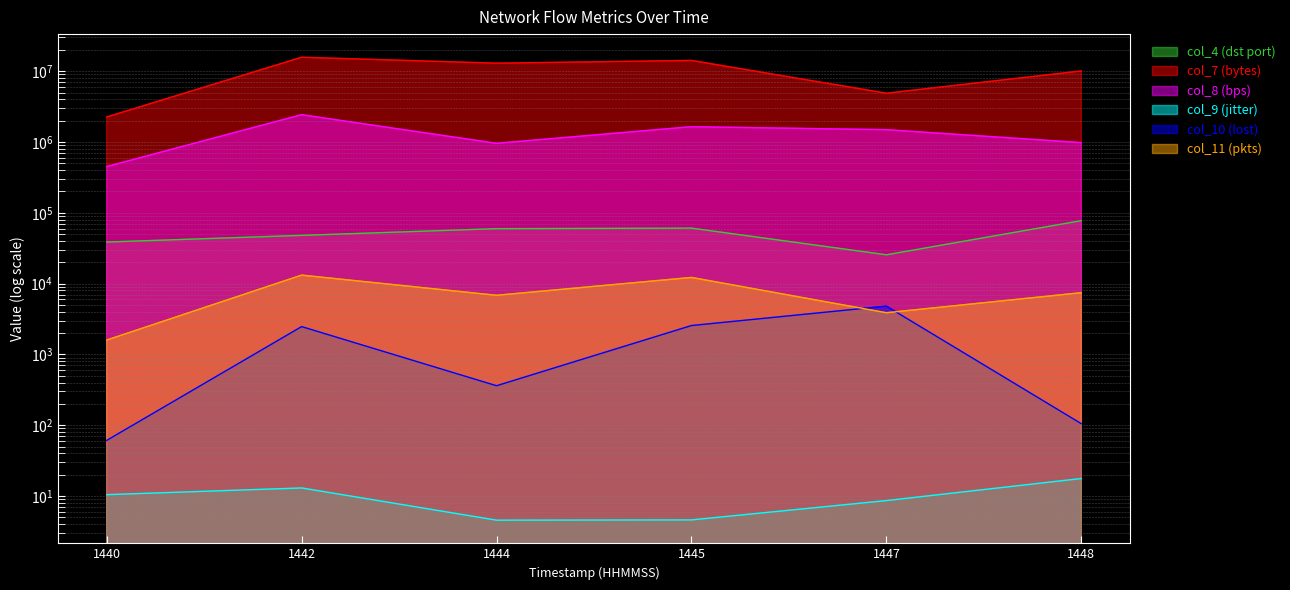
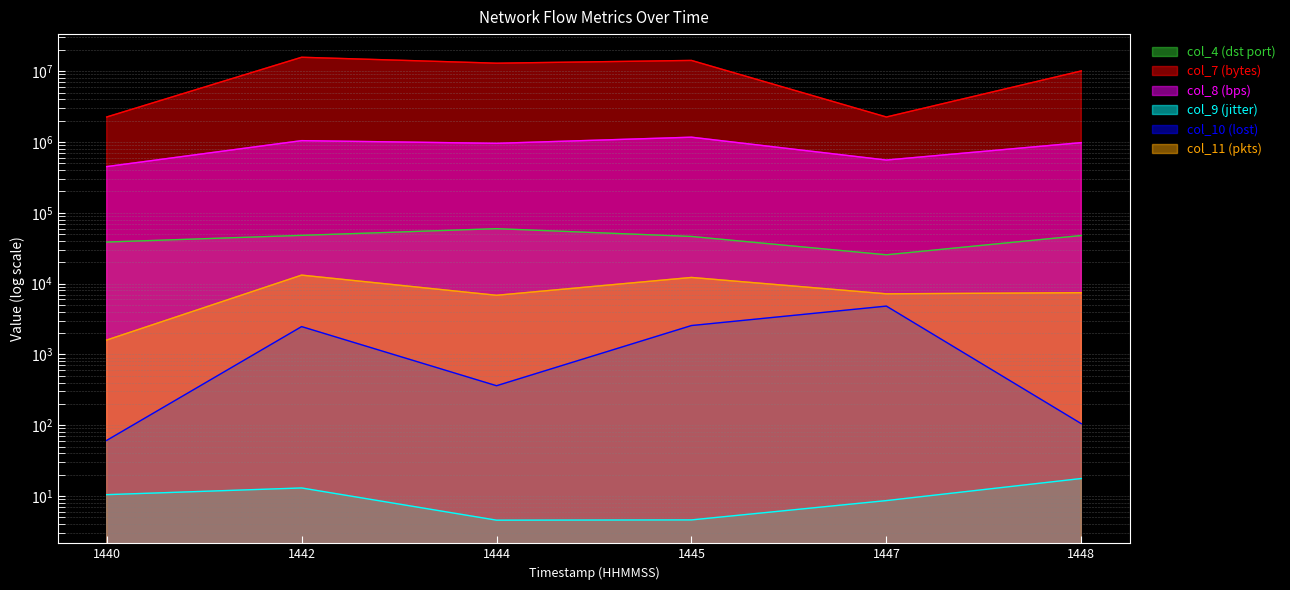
  {
    "col_4 (dst port)": {
      "1440": 40000,
      "1442": 50000,
      "1444": 60000,
-     "1445": 60000,
+     "1445": 50000,
      "1447": 26000,
-     "1448": 80000
+     "1448": 50000
    },
    "col_7 (bytes)": {
      "1440": 2300000,
      "1442": 16000000,
      "1444": 13000000,
      "1445": 14000000,
-     "1447": 5000000,
+     "1447": 2300000,
      "1448": 10000000
    },
    "col_8 (bps)": {
      "1440": 400000,
-     "1442": 2400000,
+     "1442": 1000000,
      "1444": 1000000,
-     "1445": 1600000,
-     "1447": 1500000,
+     "1445": 1200000,
+     "1447": 600000,
      "1448": 1000000
    },
    "col_9 (jitter)": {
      "1440": 10,
      "1442": 13,
      "1444": 5,
      "1445": 5,
      "1447": 9,
      "1448": 18
    },
    "col_10 (lost)": {
      "1440": 60,
      "1442": 2500,
      "1444": 400,
      "1445": 2600,
      "1447": 5000,
      "1448": 110
    },
    "col_11 (pkts)": {
      "1440": 1600,
      "1442": 13000,
      "1444": 7000,
      "1445": 12000,
-     "1447": 4000,
+     "1447": 7000,
      "1448": 7000
    }
  }
